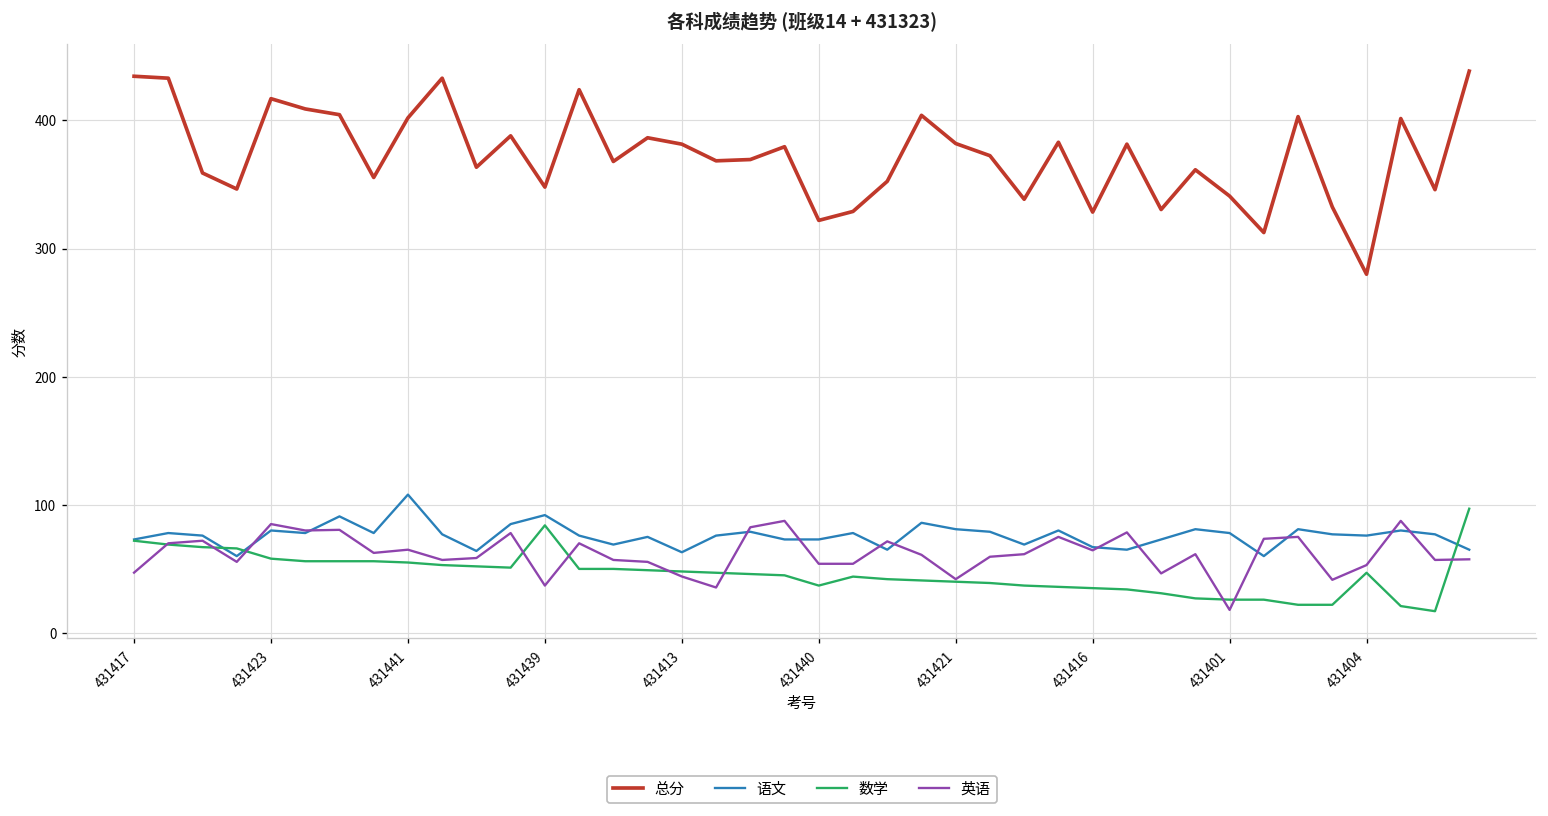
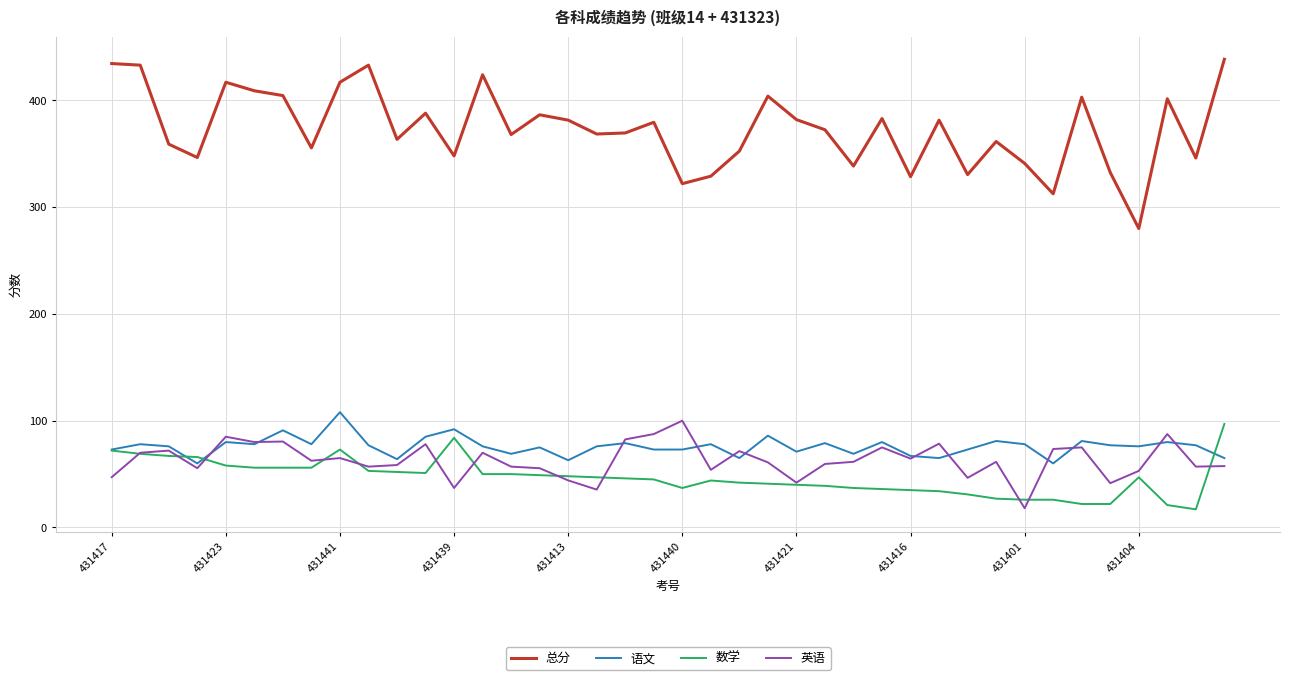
  {
    "总分": {
      "431417": 435,
      "431423": 417,
-     "431441": 402,
+     "431441": 417,
      "431439": 348,
      "431413": 382,
      "431440": 322,
      "431421": 382,
      "431416": 329,
      "431401": 341,
      "431404": 280
    },
    "语文": {
      "431423": 80,
      "431441": 108,
      "431439": 92,
      "431413": 63,
      "431440": 73,
-     "431421": 81,
+     "431421": 71,
      "431416": 67,
      "431401": 78,
      "431404": 76
    },
    "数学": {
      "431423": 58,
-     "431441": 55,
+     "431441": 73,
      "431439": 84,
      "431413": 48,
      "431440": 37,
      "431416": 35,
      "431401": 26,
      "431404": 47
    },
    "英语": {
      "431417": 47,
      "431423": 85,
      "431441": 65,
      "431439": 37,
      "431413": 44,
-     "431440": 54,
+     "431440": 100,
      "431416": 65,
      "431401": 18,
      "431404": 53
    }
  }
